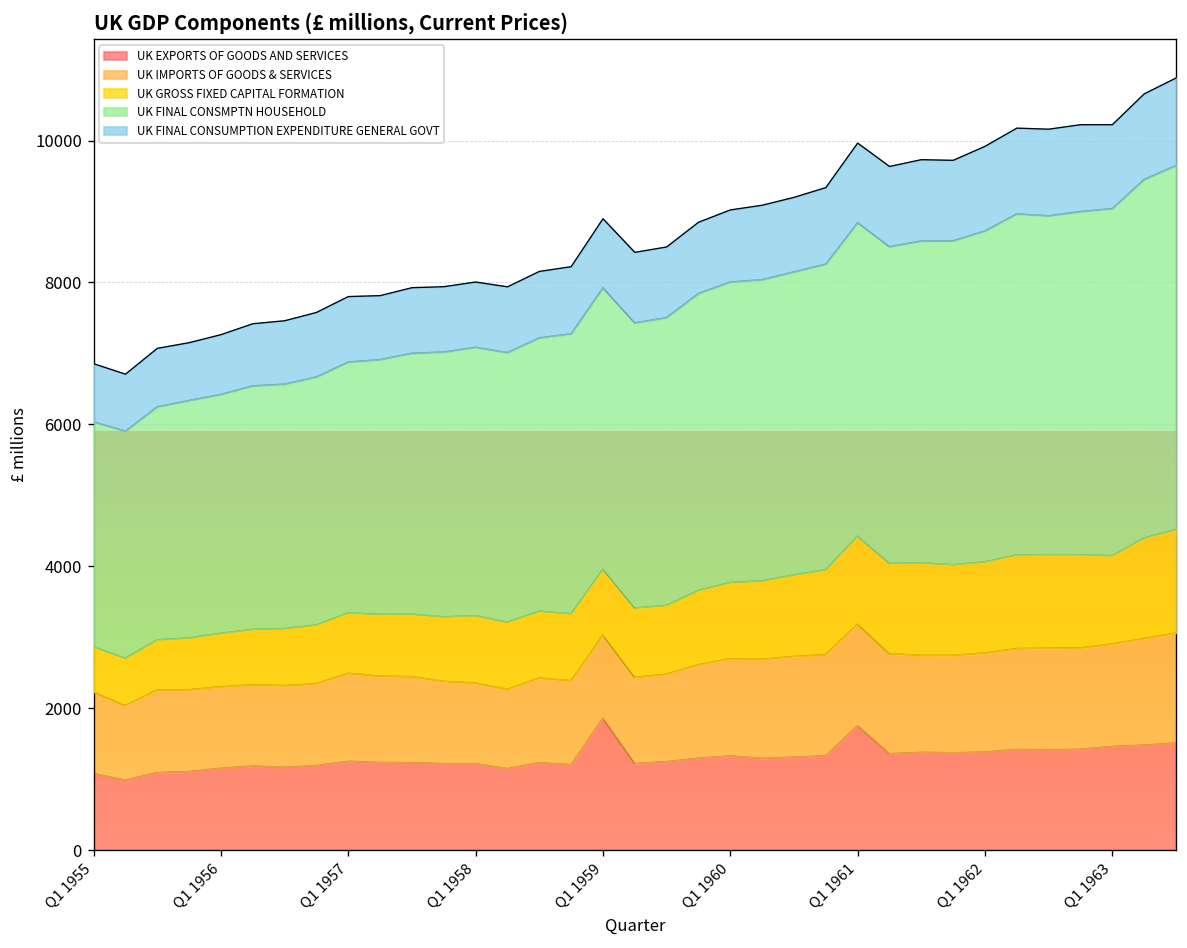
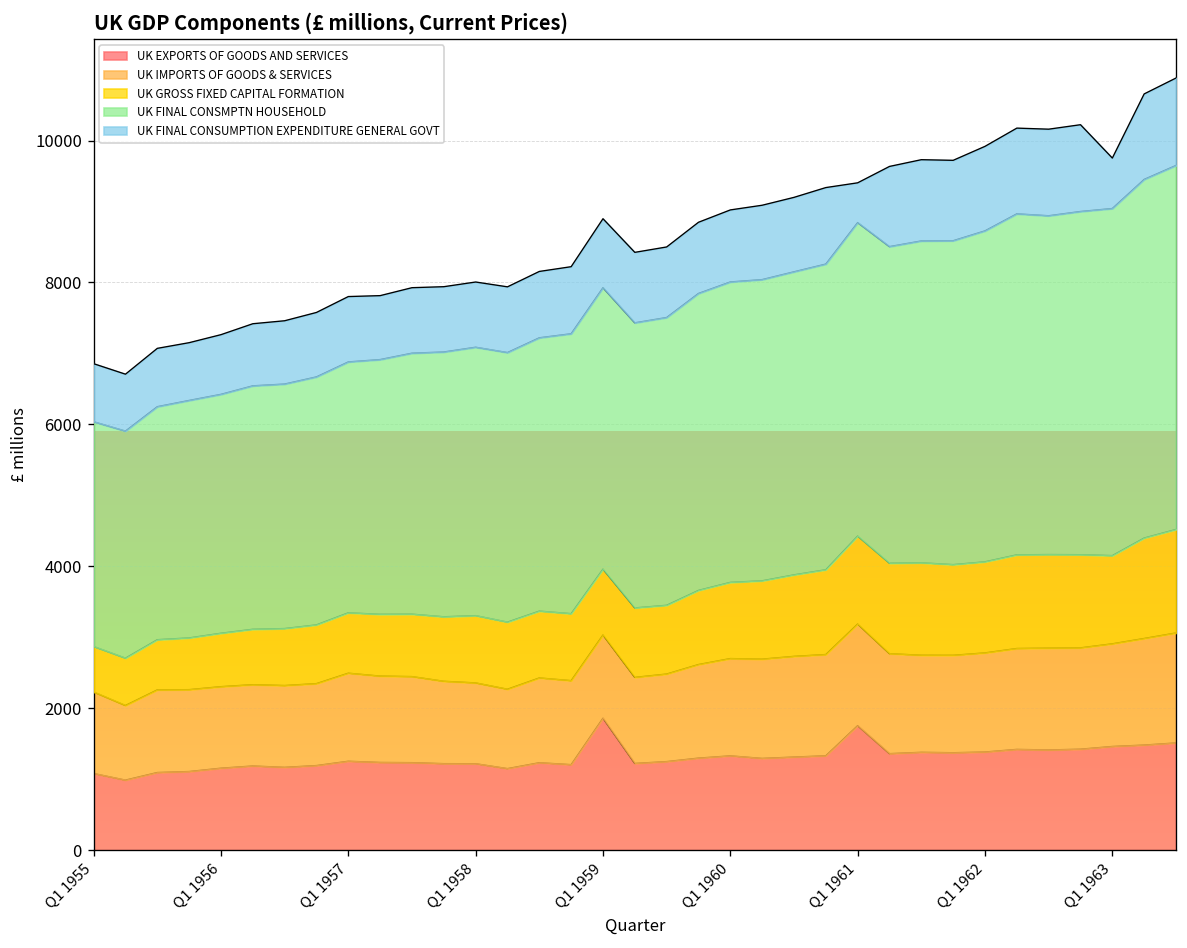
  {
    "UK EXPORTS OF GOODS AND SERVICES": {
      "Q1 1955": 1100,
      "Q1 1956": 1200,
      "Q1 1957": 1300,
      "Q1 1958": 1200,
      "Q1 1959": 1900,
      "Q1 1960": 1300,
      "Q1 1961": 1800,
      "Q1 1962": 1400,
      "Q1 1963": 1500
    },
    "UK IMPORTS OF GOODS & SERVICES": {
      "Q1 1955": 1100,
      "Q1 1956": 1100,
      "Q1 1957": 1200,
      "Q1 1958": 1100,
      "Q1 1959": 1200,
      "Q1 1960": 1400,
      "Q1 1961": 1400,
      "Q1 1962": 1400,
      "Q1 1963": 1400
    },
    "UK GROSS FIXED CAPITAL FORMATION": {
      "Q1 1955": 600,
      "Q1 1956": 800,
      "Q1 1957": 900,
      "Q1 1958": 900,
      "Q1 1959": 900,
      "Q1 1960": 1100,
      "Q1 1961": 1200,
      "Q1 1962": 1300,
      "Q1 1963": 1200
    },
    "UK FINAL CONSMPTN HOUSEHOLD": {
      "Q1 1955": 3200,
      "Q1 1956": 3400,
      "Q1 1957": 3500,
      "Q1 1958": 3800,
      "Q1 1959": 4000,
      "Q1 1960": 4200,
      "Q1 1961": 4400,
      "Q1 1962": 4700,
      "Q1 1963": 4900
    },
    "UK FINAL CONSUMPTION EXPENDITURE GENERAL GOVT": {
      "Q1 1955": 800,
      "Q1 1956": 800,
      "Q1 1957": 900,
      "Q1 1958": 900,
      "Q1 1959": 1000,
      "Q1 1960": 1000,
-     "Q1 1961": 1100,
+     "Q1 1961": 600,
      "Q1 1962": 1200,
-     "Q1 1963": 1200
+     "Q1 1963": 700
    }
  }
